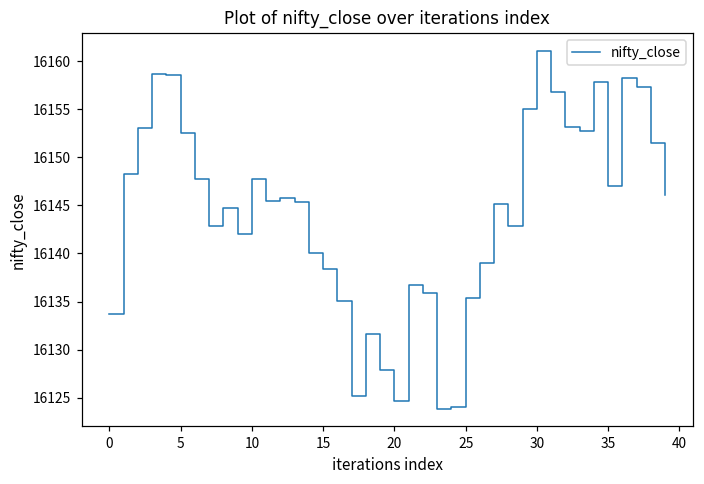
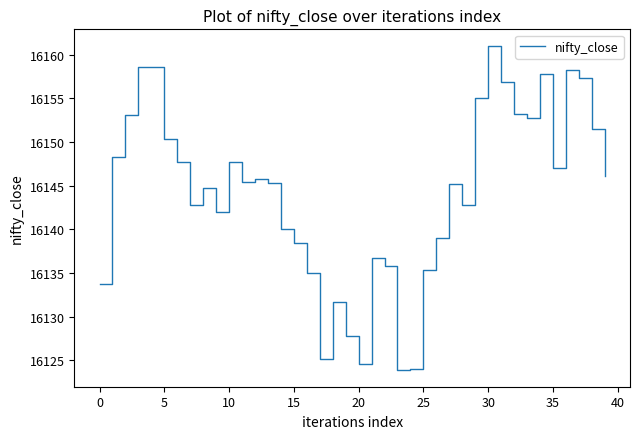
  {
    "0": 16134,
-   "5": 16153,
+   "5": 16150,
    "10": 16148,
    "15": 16138,
    "20": 16125,
    "25": 16135,
    "30": 16161,
    "35": 16147
  }
